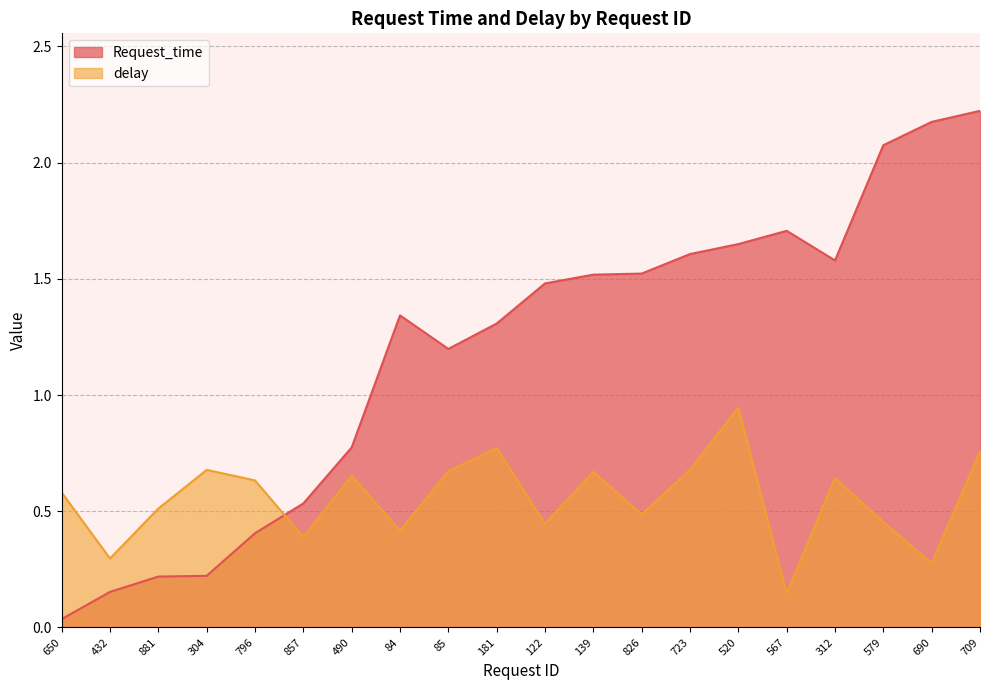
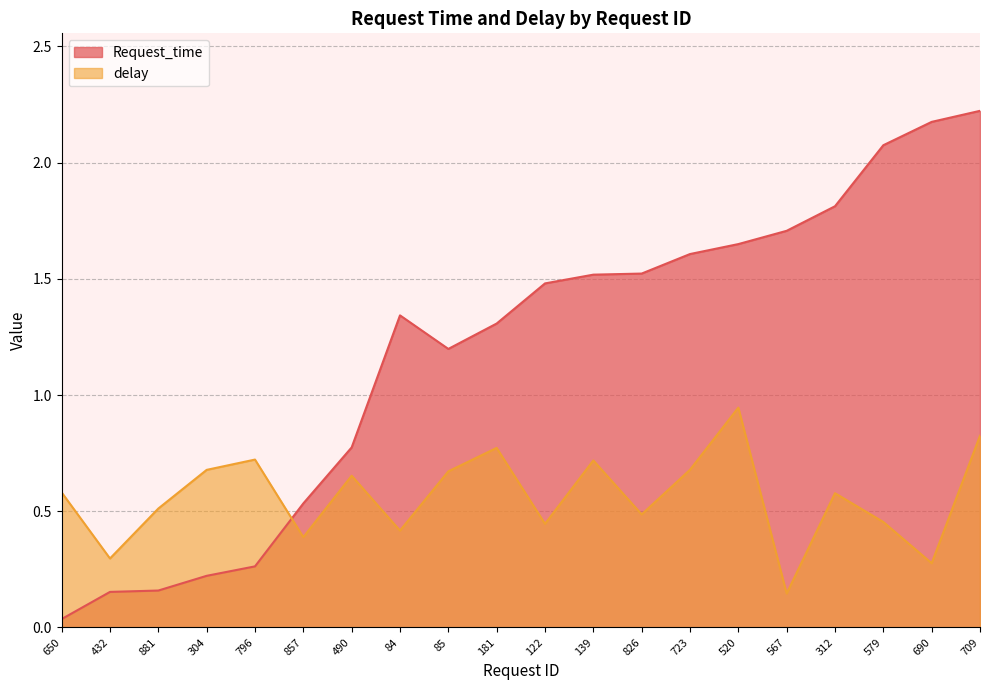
  {
    "Request_time": {
      "650": 0.04,
      "432": 0.15,
-     "881": 0.22,
+     "881": 0.16,
      "304": 0.22,
-     "796": 0.41,
+     "796": 0.26,
      "857": 0.53,
      "490": 0.77,
      "84": 1.34,
      "85": 1.20,
      "181": 1.31,
      "122": 1.48,
      "139": 1.52,
      "826": 1.52,
      "723": 1.61,
      "520": 1.65,
      "567": 1.71,
-     "312": 1.58,
+     "312": 1.81,
      "579": 2.07,
      "690": 2.18,
      "709": 2.22
    },
    "delay": {
      "650": 0.58,
      "432": 0.30,
      "881": 0.51,
      "304": 0.68,
-     "796": 0.63,
+     "796": 0.72,
      "857": 0.39,
      "490": 0.65,
      "84": 0.42,
      "85": 0.67,
      "181": 0.77,
      "122": 0.45,
-     "139": 0.67,
+     "139": 0.72,
      "826": 0.49,
      "723": 0.68,
      "520": 0.95,
      "567": 0.15,
-     "312": 0.64,
+     "312": 0.58,
      "579": 0.45,
      "690": 0.28,
-     "709": 0.76
+     "709": 0.82
    }
  }
